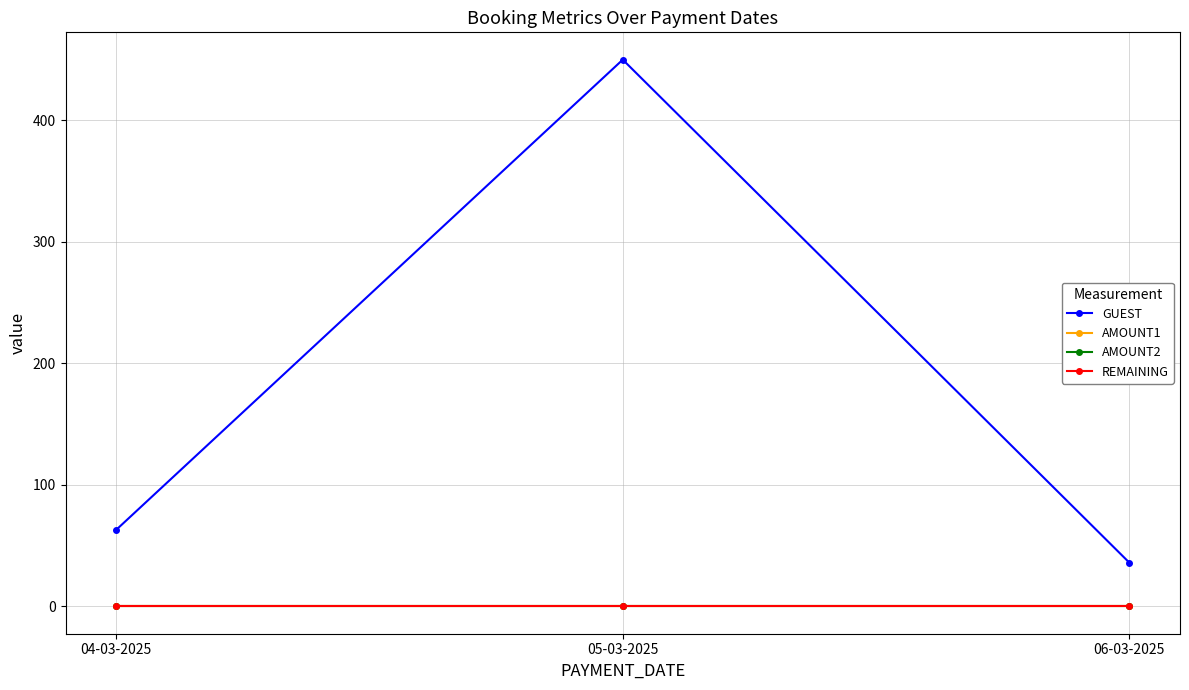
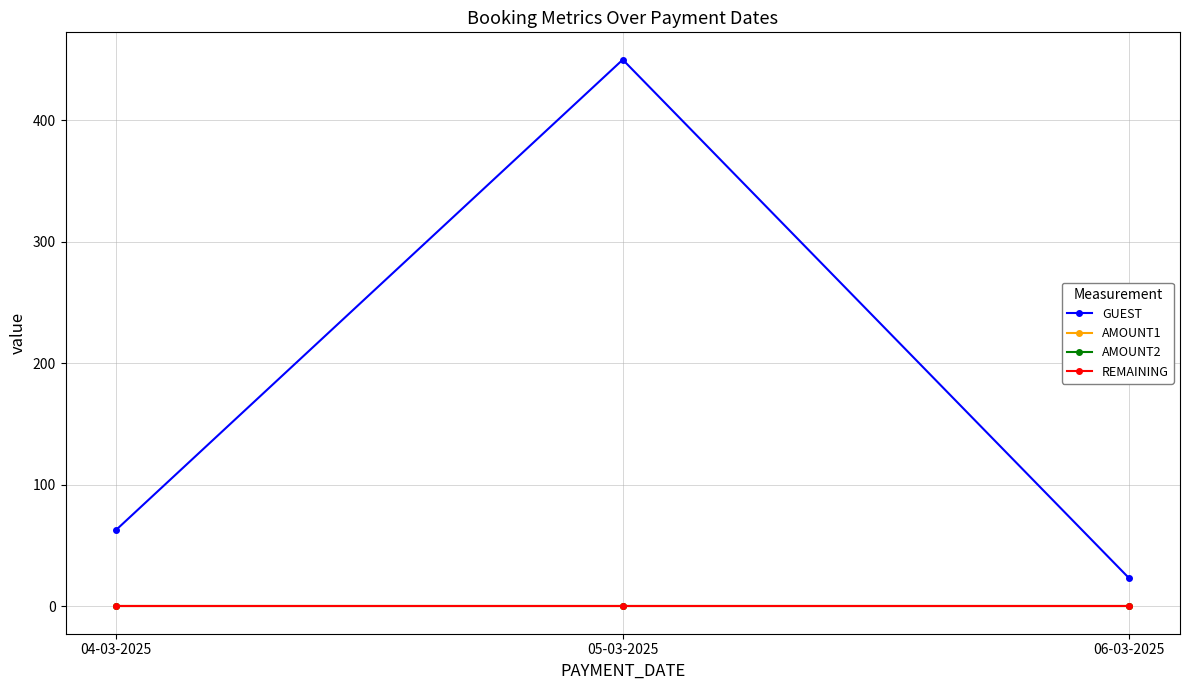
  {
    "GUEST": {
      "04-03-2025": 63,
      "05-03-2025": 450,
-     "06-03-2025": 36
+     "06-03-2025": 23
    },
    "REMAINING": {
      "04-03-2025": 0,
      "05-03-2025": 0,
      "06-03-2025": 0
    }
  }
